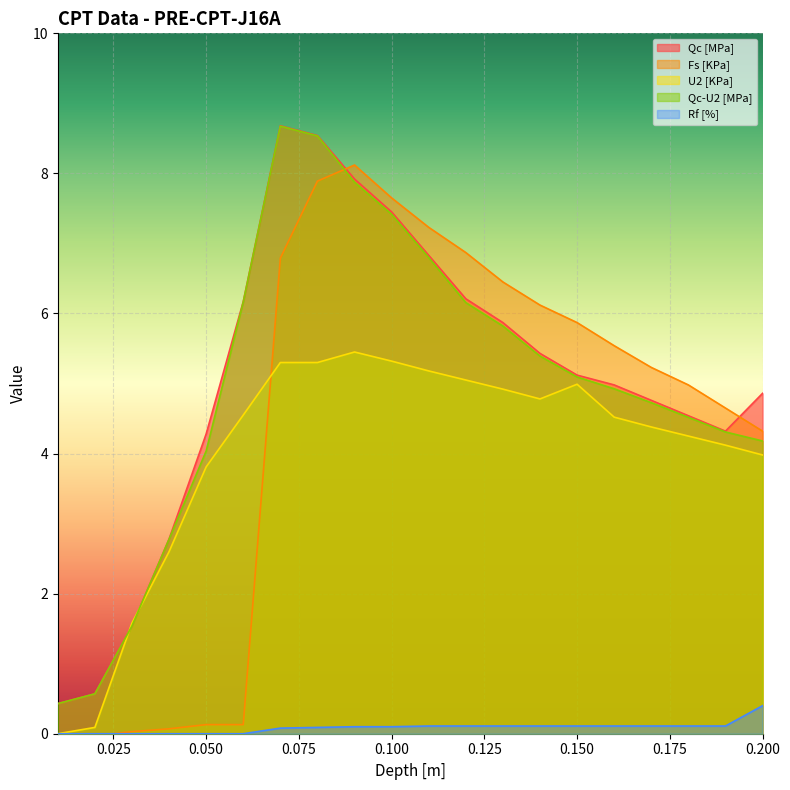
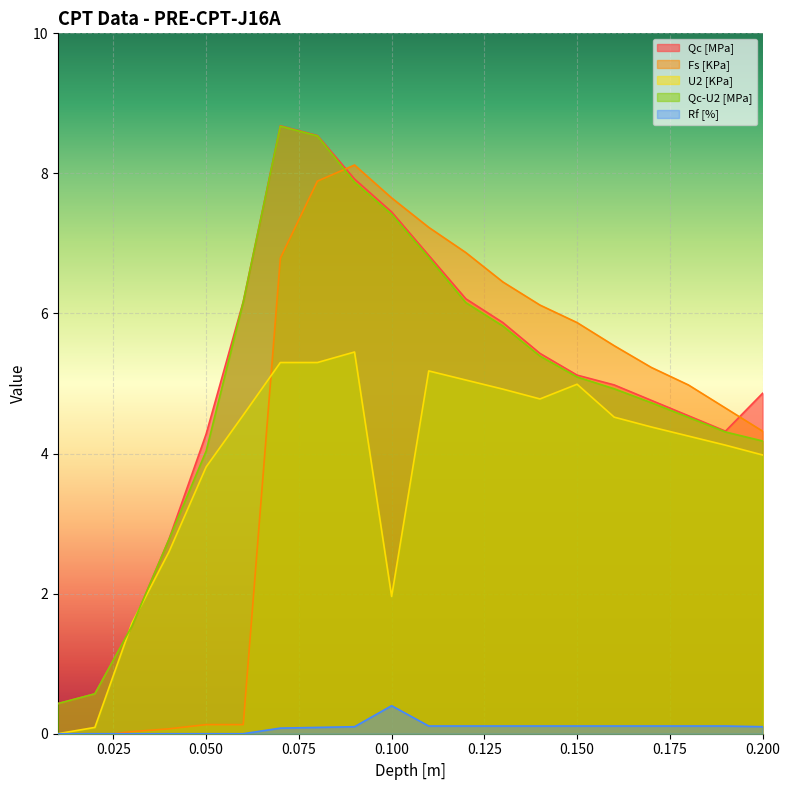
  {
    "Qc [MPa]": {
      "0.050": 4.3,
      "0.200": 4.9
    },
    "U2 [KPa]": {
      "0.050": 3.8,
-     "0.100": 5.3,
+     "0.100": 2.0,
      "0.150": 5.0,
      "0.200": 4.0
    },
    "Qc-U2 [MPa]": {
      "0.050": 4.0,
      "0.200": 4.2
    },
    "Rf [%]": {
      "0.050": 0.0,
-     "0.100": 0.1,
+     "0.100": 0.4,
      "0.150": 0.1,
-     "0.200": 0.4
+     "0.200": 0.1
    }
  }
